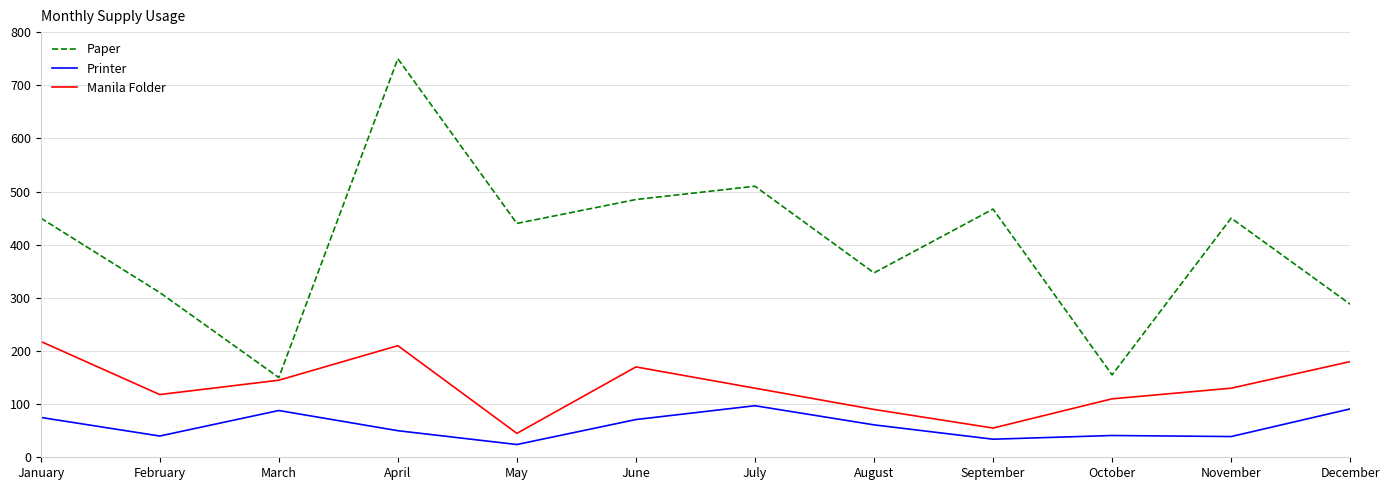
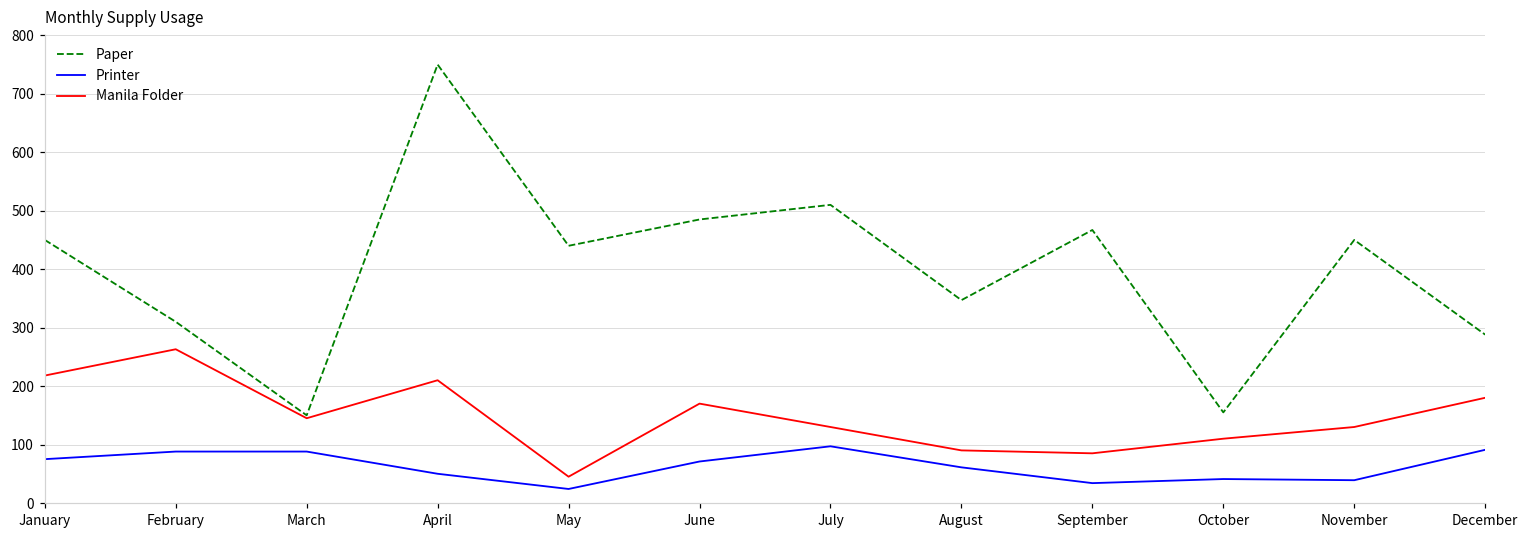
  {
    "Paper": {
      "January": 450,
      "February": 310,
      "March": 150,
      "April": 750,
      "May": 440,
      "June": 490,
      "July": 510,
      "August": 350,
      "September": 470,
      "October": 160,
      "November": 450,
      "December": 290
    },
    "Printer": {
      "January": 80,
-     "February": 40,
+     "February": 90,
      "March": 90,
      "April": 50,
      "May": 20,
      "June": 70,
      "July": 100,
      "August": 60,
      "September": 30,
      "October": 40,
      "November": 40,
      "December": 90
    },
    "Manila Folder": {
      "January": 220,
-     "February": 120,
+     "February": 260,
      "March": 150,
      "April": 210,
      "May": 50,
      "June": 170,
      "July": 130,
      "August": 90,
-     "September": 60,
+     "September": 90,
      "October": 110,
      "November": 130,
      "December": 180
    }
  }
